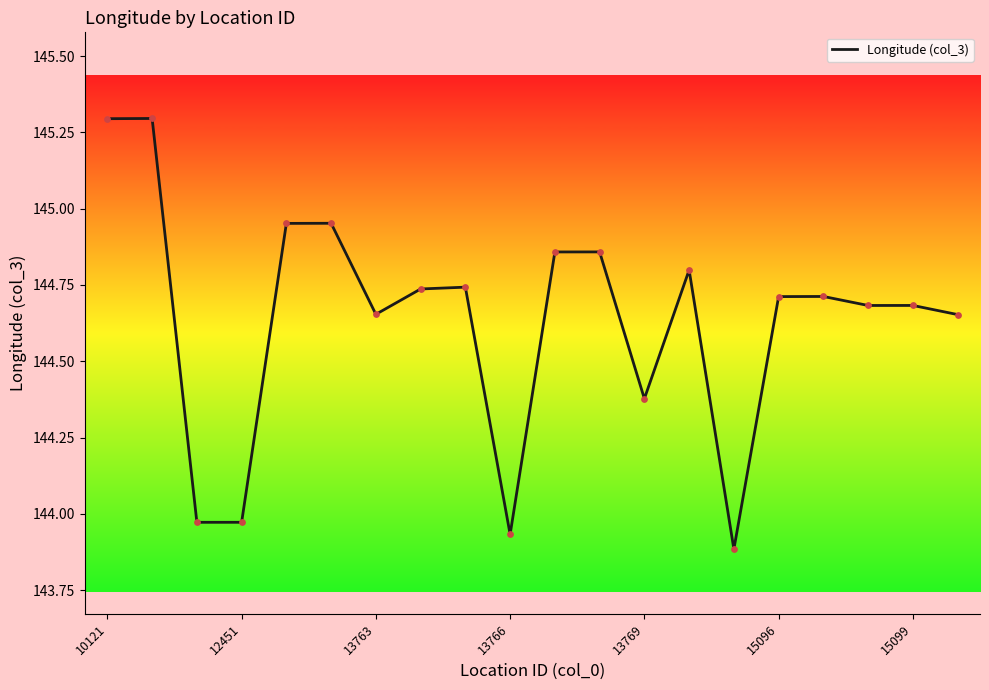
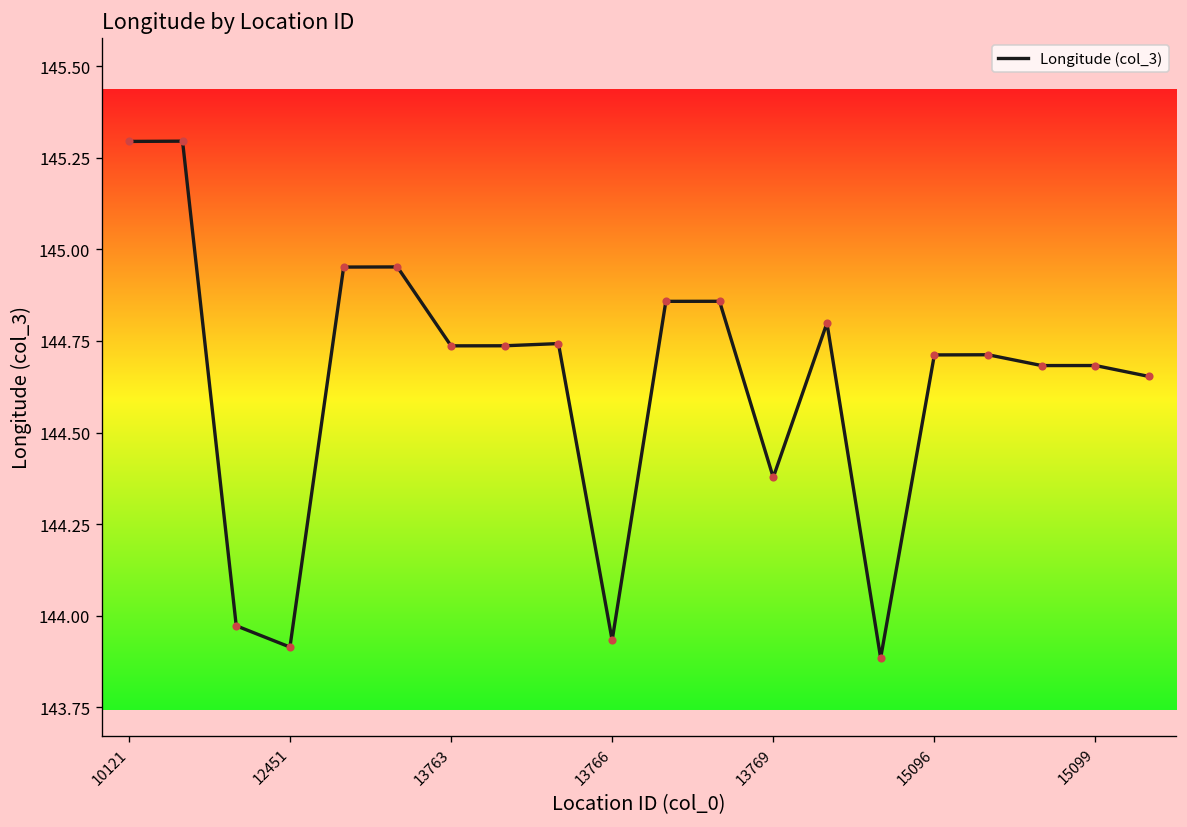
  {
    "10121": 145.29,
-   "12451": 143.97,
-   "13763": 144.65,
+   "12451": 143.91,
+   "13763": 144.74,
    "13766": 143.93,
    "13769": 144.38,
    "15096": 144.71,
    "15099": 144.68
  }
